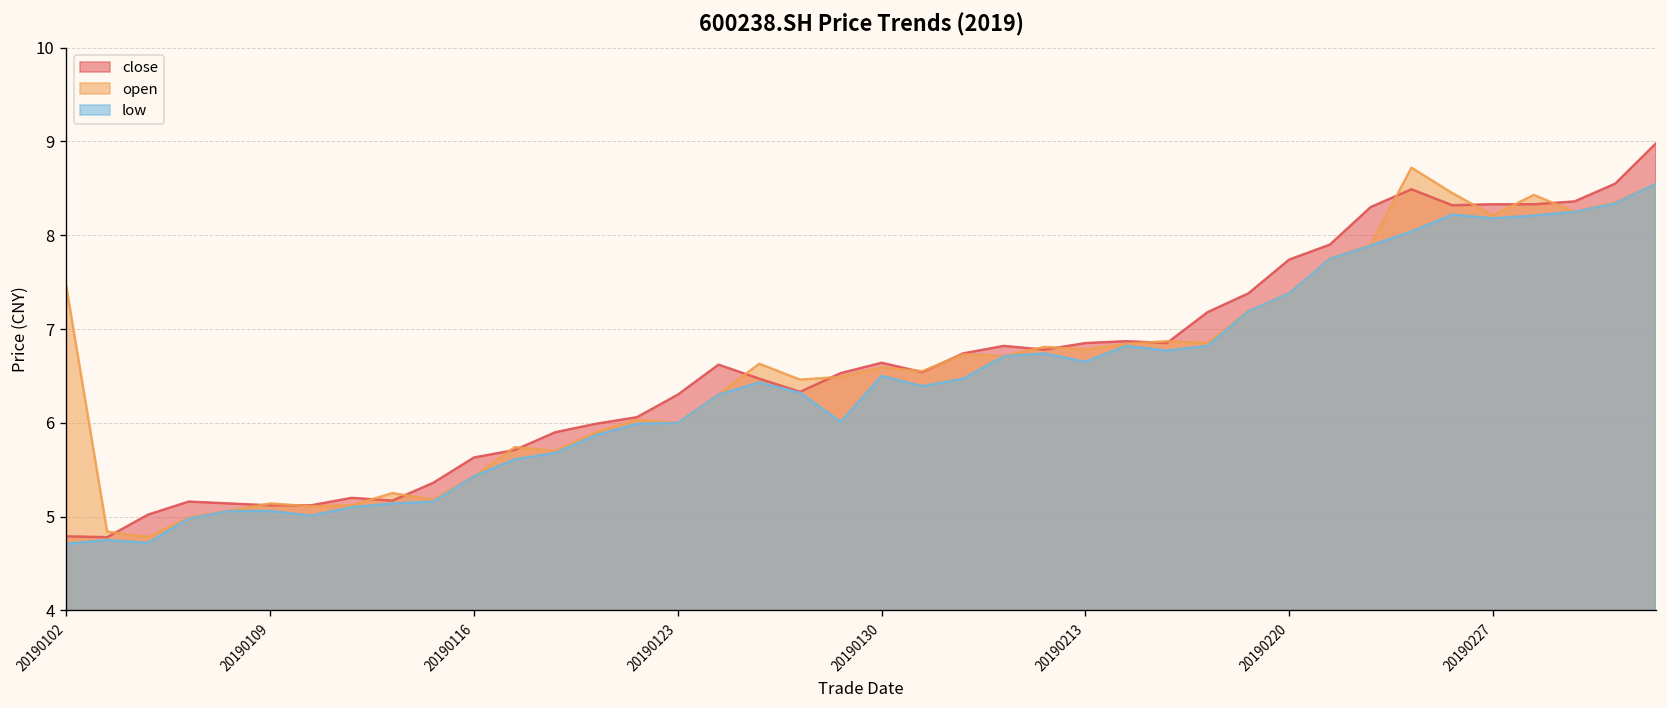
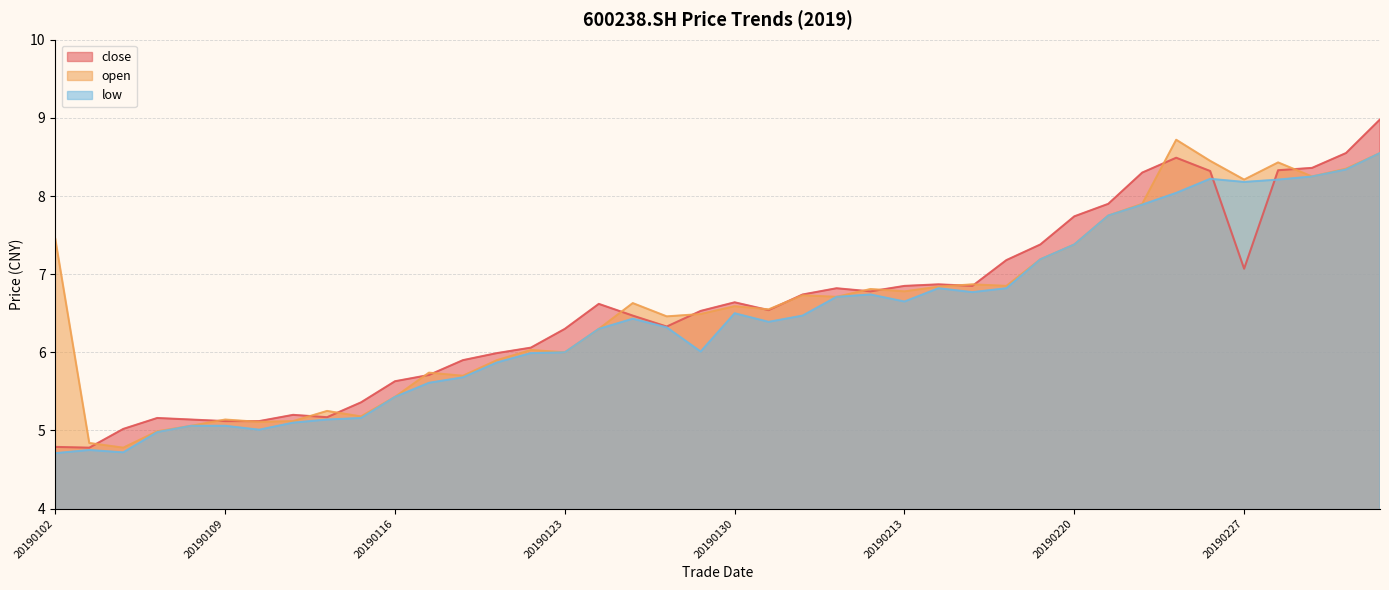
  {
    "close": {
      "20190102": 4.8,
      "20190116": 5.6,
      "20190123": 6.3,
      "20190130": 6.6,
      "20190213": 6.9,
      "20190220": 7.7,
-     "20190227": 8.3
+     "20190227": 7.1
    },
    "open": {
      "20190102": 7.5,
      "20190130": 6.6,
      "20190213": 6.8
    },
    "low": {
      "20190102": 4.7,
      "20190109": 5.1,
      "20190130": 6.5,
      "20190213": 6.7
    }
  }
